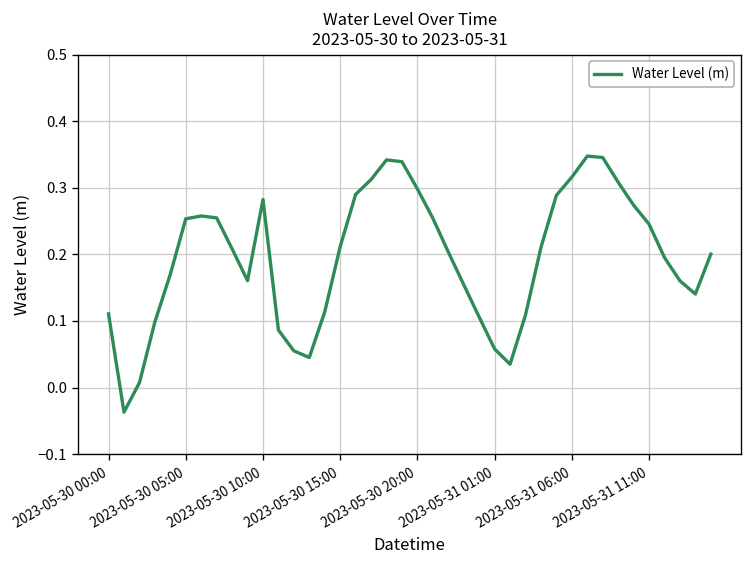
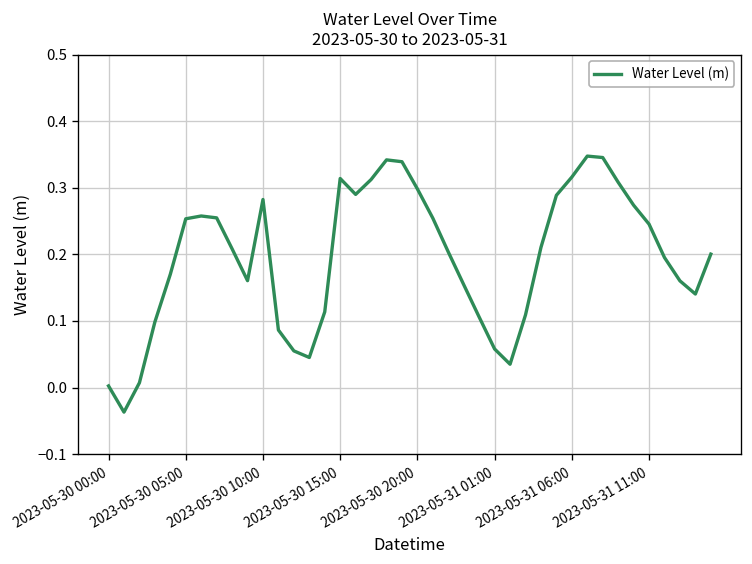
  {
-   "2023-05-30 00:00": 0.11,
+   "2023-05-30 00:00": 0.00,
    "2023-05-30 05:00": 0.25,
    "2023-05-30 10:00": 0.28,
-   "2023-05-30 15:00": 0.21,
+   "2023-05-30 15:00": 0.31,
    "2023-05-30 20:00": 0.30,
    "2023-05-31 01:00": 0.06,
    "2023-05-31 06:00": 0.32,
    "2023-05-31 11:00": 0.25
  }
